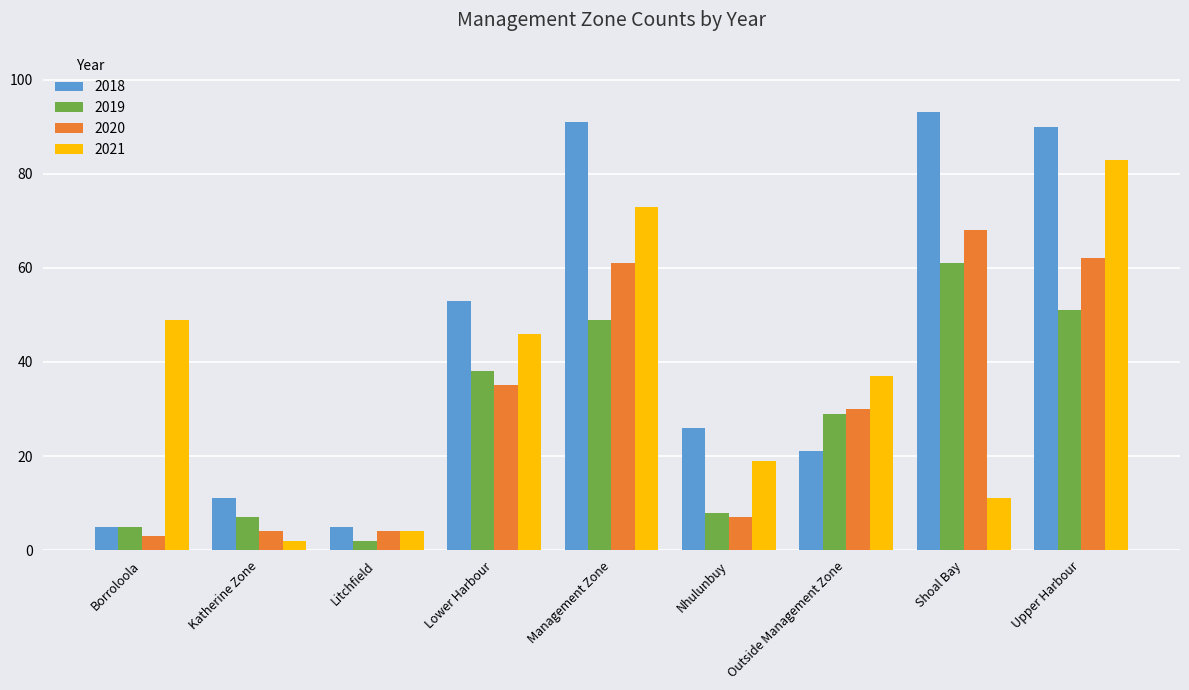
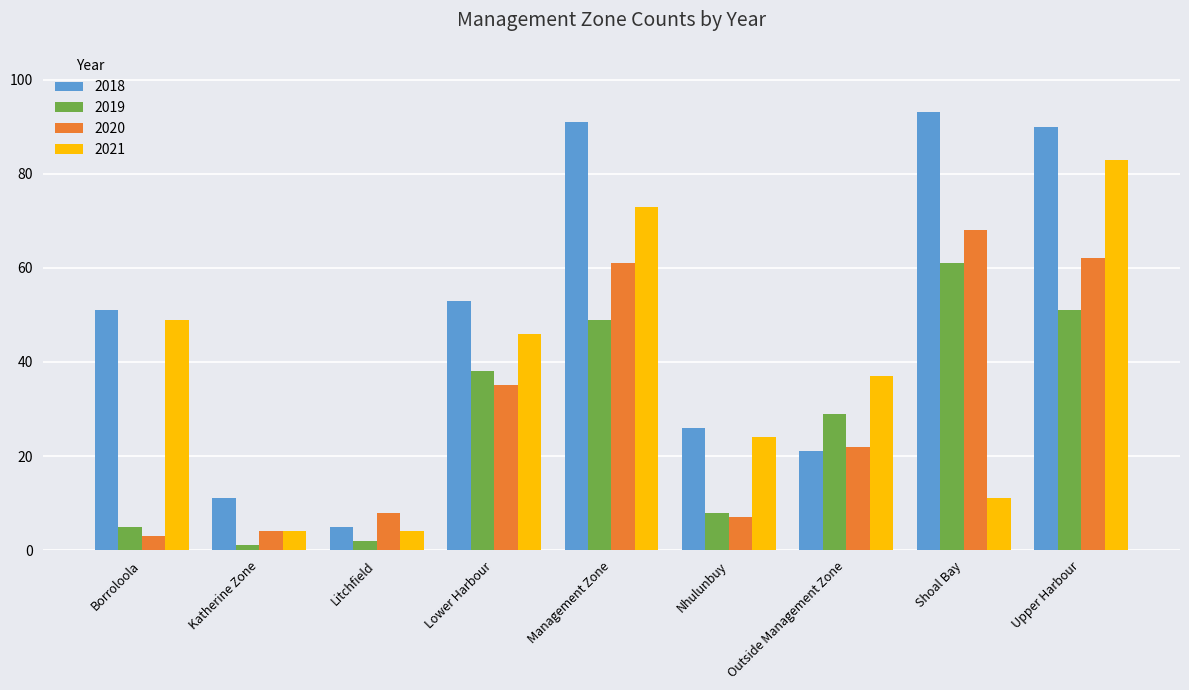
  {
    "2018": {
-     "Borroloola": 5,
+     "Borroloola": 51,
      "Katherine Zone": 11,
      "Litchfield": 5,
      "Lower Harbour": 53,
      "Management Zone": 91,
      "Nhulunbuy": 26,
      "Outside Management Zone": 21,
      "Shoal Bay": 93,
      "Upper Harbour": 90
    },
    "2019": {
      "Borroloola": 5,
-     "Katherine Zone": 7,
+     "Katherine Zone": 1,
      "Litchfield": 2,
      "Lower Harbour": 38,
      "Management Zone": 49,
      "Nhulunbuy": 8,
      "Outside Management Zone": 29,
      "Shoal Bay": 61,
      "Upper Harbour": 51
    },
    "2020": {
      "Borroloola": 3,
      "Katherine Zone": 4,
-     "Litchfield": 4,
+     "Litchfield": 8,
      "Lower Harbour": 35,
      "Management Zone": 61,
      "Nhulunbuy": 7,
-     "Outside Management Zone": 30,
+     "Outside Management Zone": 22,
      "Shoal Bay": 68,
      "Upper Harbour": 62
    },
    "2021": {
      "Borroloola": 49,
-     "Katherine Zone": 2,
+     "Katherine Zone": 4,
      "Litchfield": 4,
      "Lower Harbour": 46,
      "Management Zone": 73,
-     "Nhulunbuy": 19,
+     "Nhulunbuy": 24,
      "Outside Management Zone": 37,
      "Shoal Bay": 11,
      "Upper Harbour": 83
    }
  }
